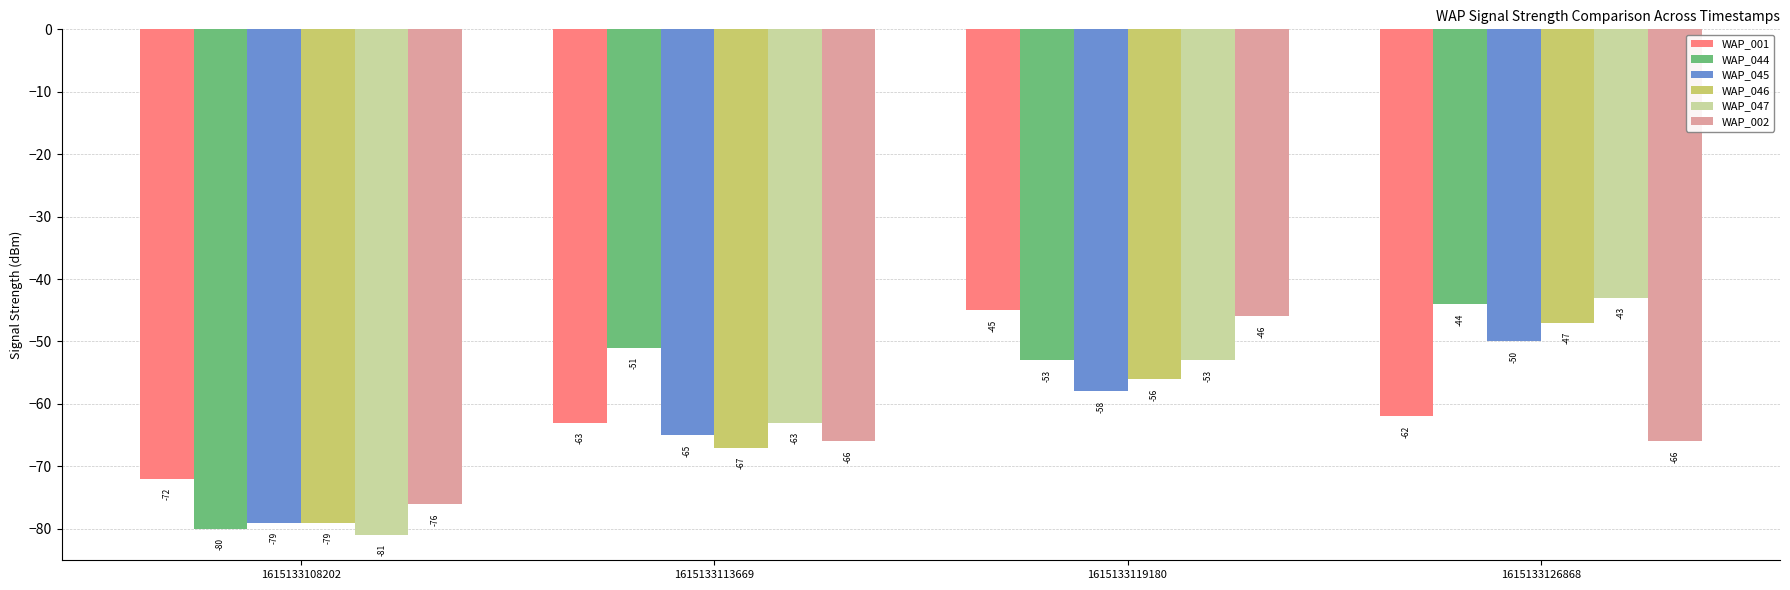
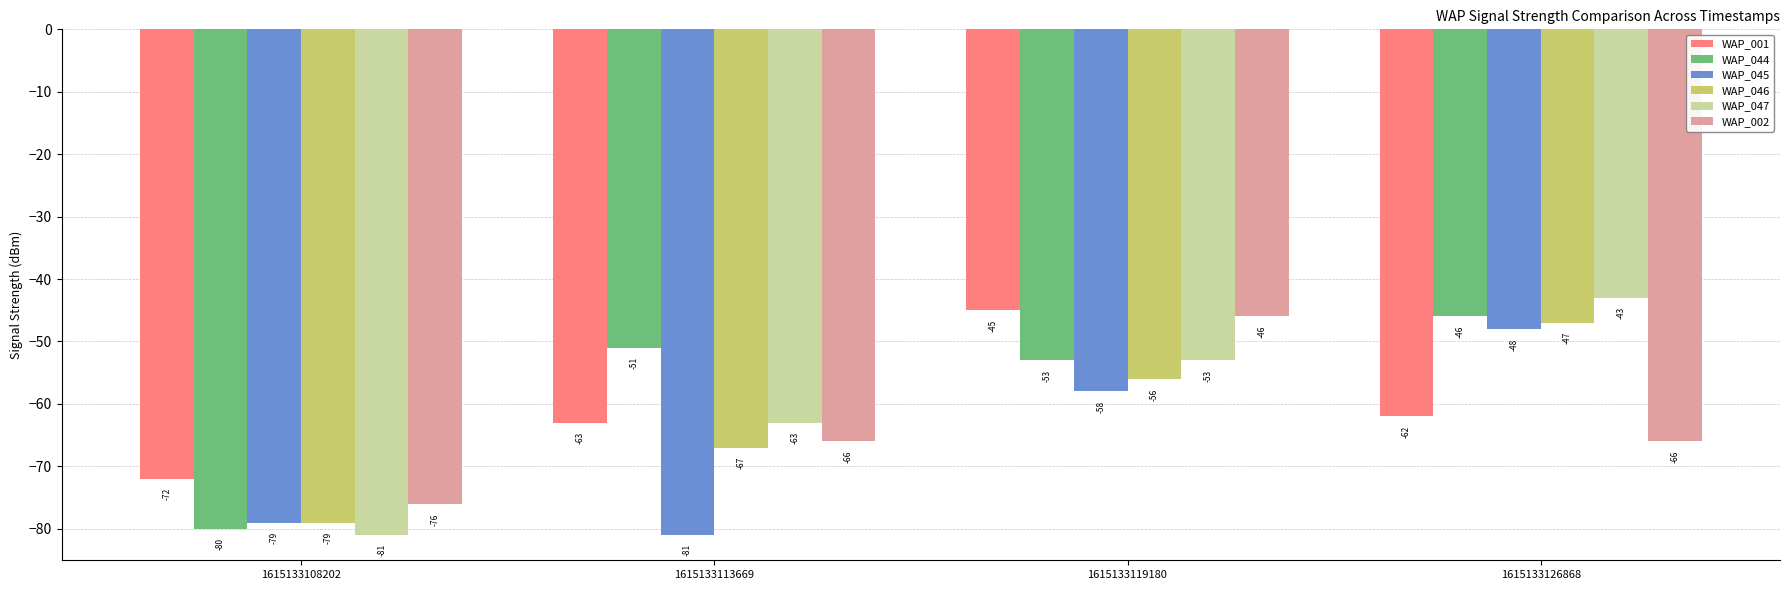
  {
    "WAP_044": {
      "1615133108202": -80,
      "1615133113669": -51,
      "1615133119180": -53,
-     "1615133126868": -44
+     "1615133126868": -46
    },
    "WAP_045": {
      "1615133108202": -79,
-     "1615133113669": -65,
+     "1615133113669": -81,
      "1615133119180": -58,
-     "1615133126868": -50
+     "1615133126868": -48
    }
  }
